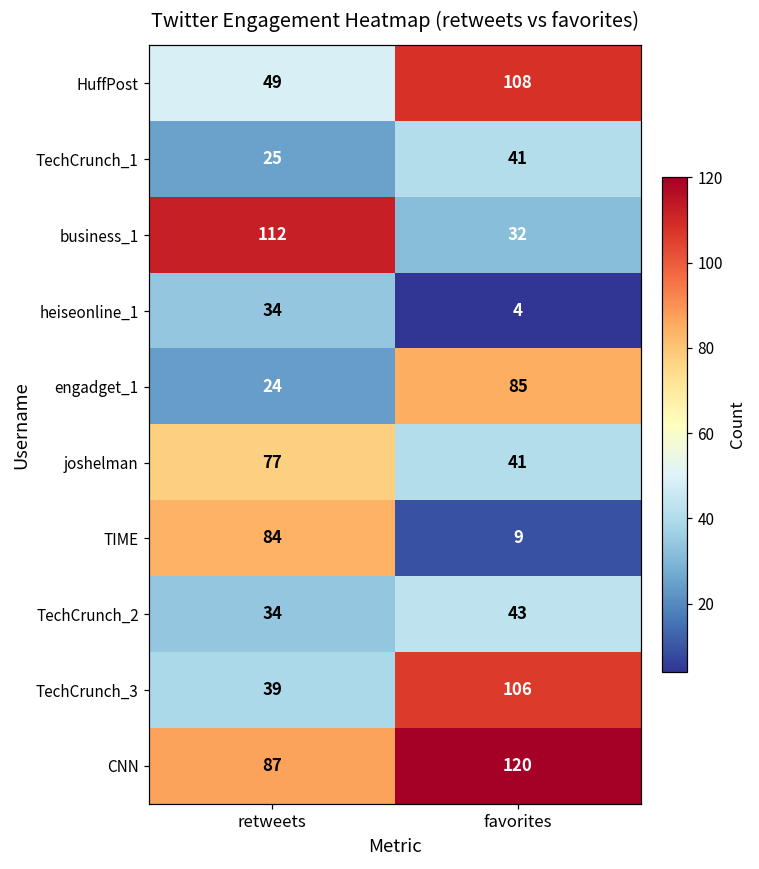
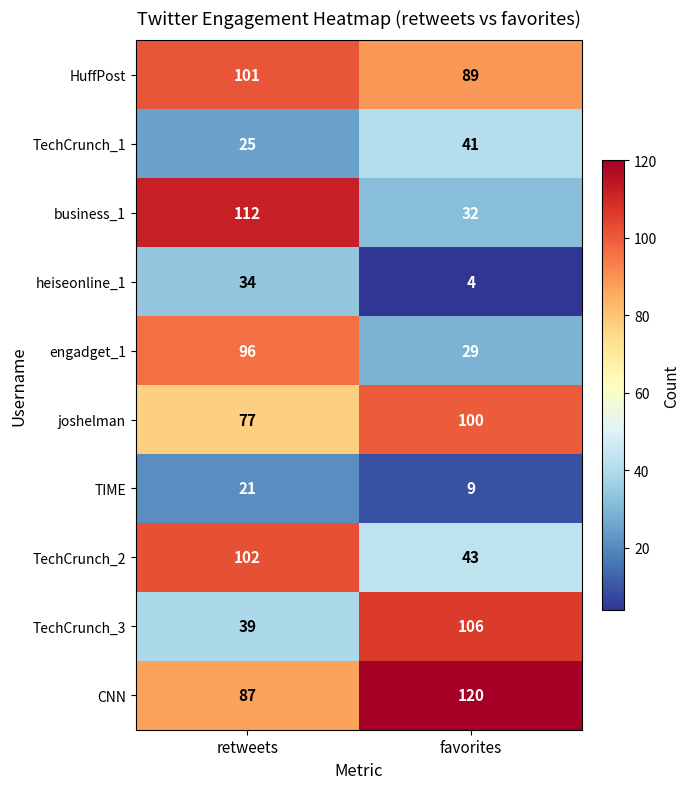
  {
    "HuffPost": {
-     "retweets": 49,
-     "favorites": 108
+     "retweets": 101,
+     "favorites": 89
    },
    "TechCrunch_1": {
      "retweets": 25,
      "favorites": 41
    },
    "business_1": {
      "retweets": 112,
      "favorites": 32
    },
    "heiseonline_1": {
      "retweets": 34,
      "favorites": 4
    },
    "engadget_1": {
-     "retweets": 24,
-     "favorites": 85
+     "retweets": 96,
+     "favorites": 29
    },
    "joshelman": {
      "retweets": 77,
-     "favorites": 41
+     "favorites": 100
    },
    "TIME": {
-     "retweets": 84,
+     "retweets": 21,
      "favorites": 9
    },
    "TechCrunch_2": {
-     "retweets": 34,
+     "retweets": 102,
      "favorites": 43
    },
    "TechCrunch_3": {
      "retweets": 39,
      "favorites": 106
    },
    "CNN": {
      "retweets": 87,
      "favorites": 120
    }
  }
